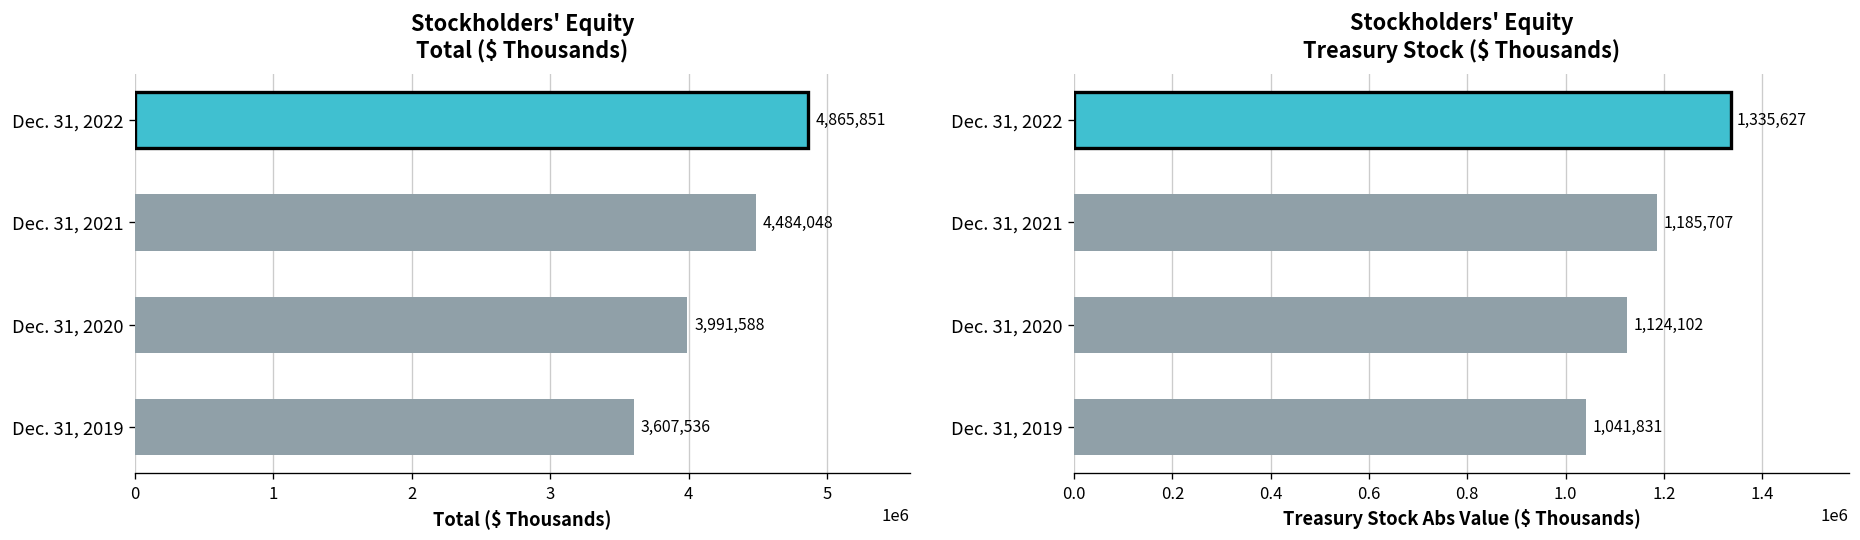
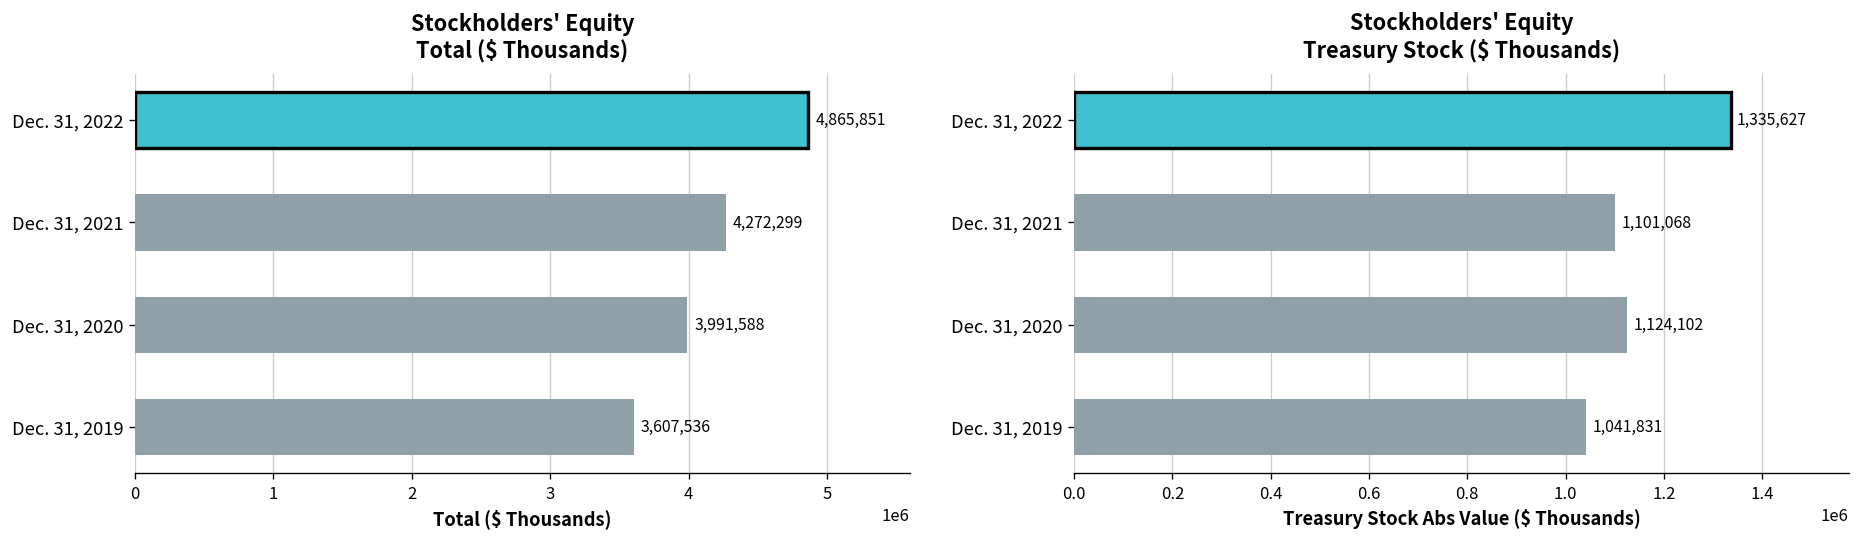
  {
    "Stockholders' Equity Total ($ Thousands)": {
      "Dec. 31, 2022": "4,865,851",
-     "Dec. 31, 2021": "4,484,048",
+     "Dec. 31, 2021": "4,272,299",
      "Dec. 31, 2020": "3,991,588",
      "Dec. 31, 2019": "3,607,536"
    },
    "Stockholders' Equity Treasury Stock ($ Thousands)": {
      "Dec. 31, 2022": "1,335,627",
-     "Dec. 31, 2021": "1,185,707",
+     "Dec. 31, 2021": "1,101,068",
      "Dec. 31, 2020": "1,124,102",
      "Dec. 31, 2019": "1,041,831"
    }
  }
